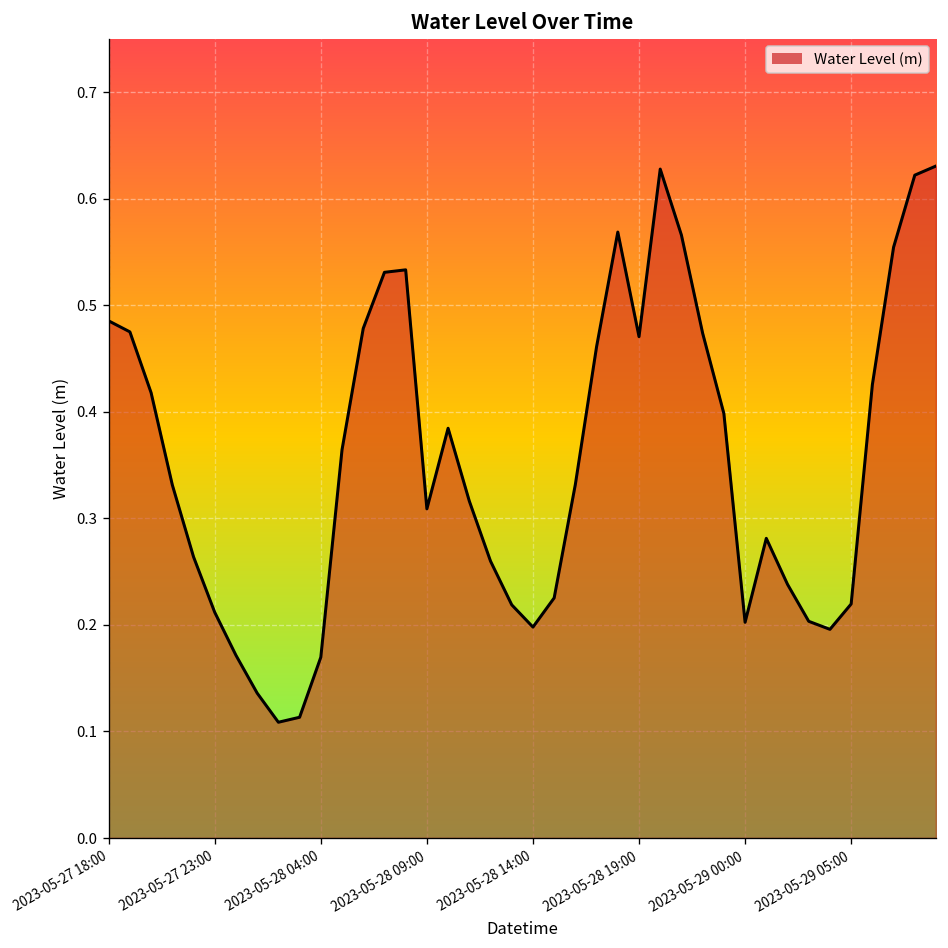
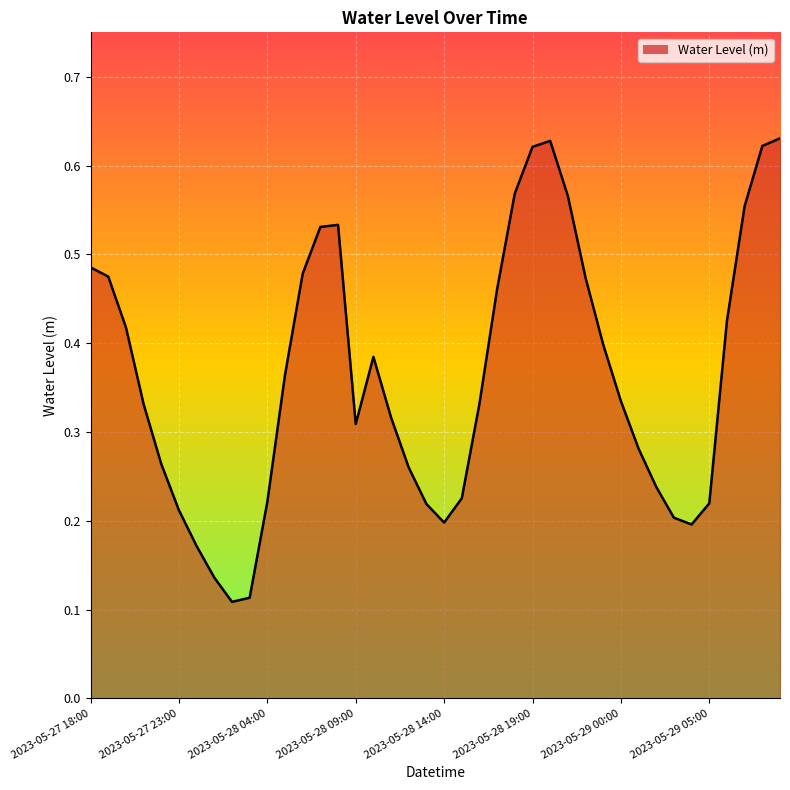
  {
    "2023-05-27 18:00": 0.49,
    "2023-05-27 23:00": 0.21,
-   "2023-05-28 04:00": 0.17,
+   "2023-05-28 04:00": 0.22,
    "2023-05-28 09:00": 0.31,
    "2023-05-28 14:00": 0.20,
-   "2023-05-28 19:00": 0.47,
-   "2023-05-29 00:00": 0.20,
+   "2023-05-28 19:00": 0.62,
+   "2023-05-29 00:00": 0.33,
    "2023-05-29 05:00": 0.22
  }
